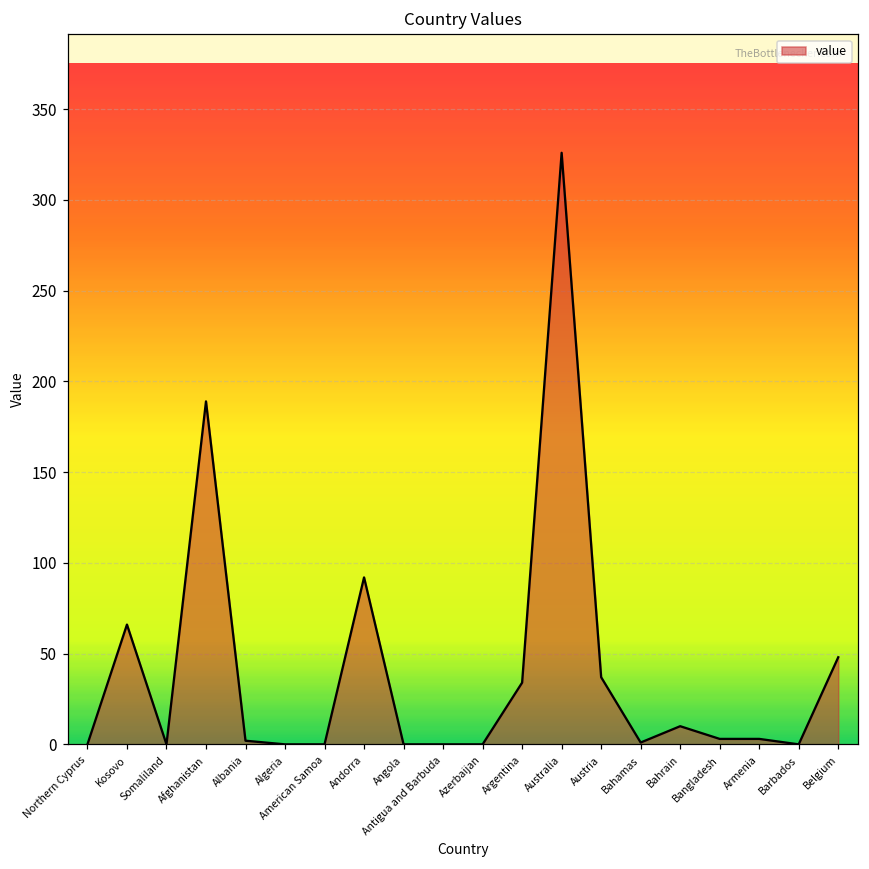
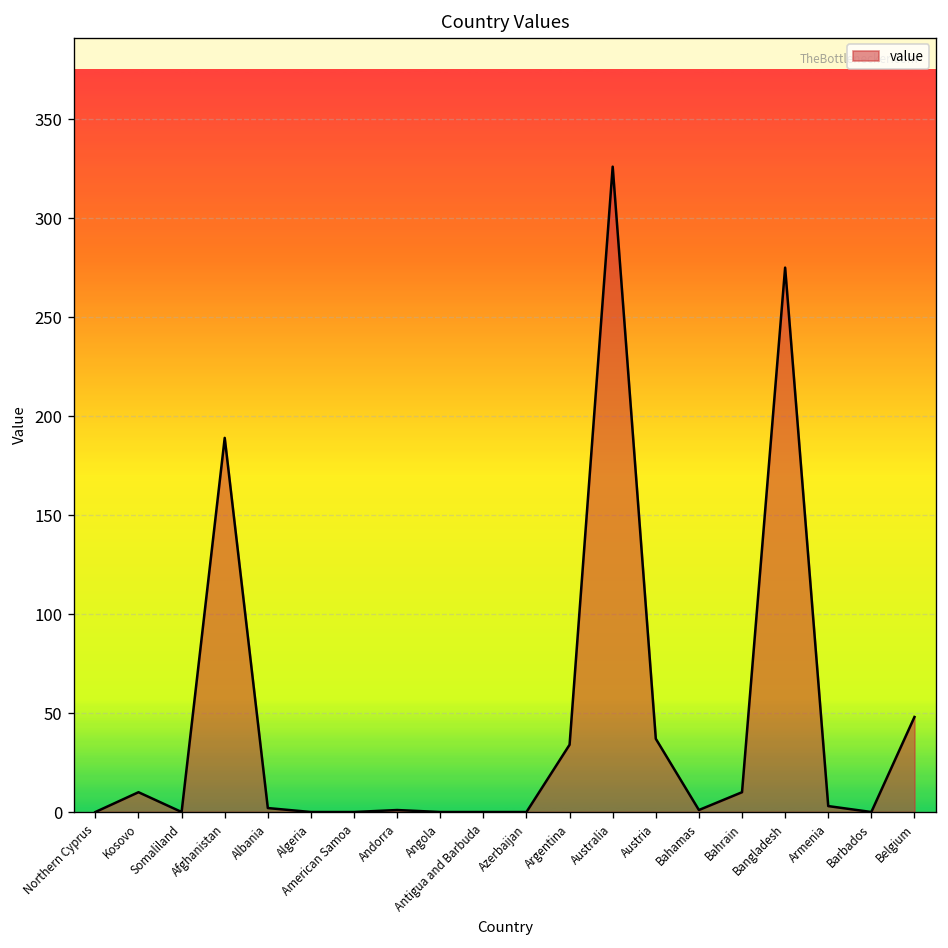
  {
    "Northern Cyprus": 0,
-   "Kosovo": 66,
+   "Kosovo": 10,
    "Somaliland": 0,
    "Afghanistan": 189,
    "Albania": 2,
    "Algeria": 0,
    "American Samoa": 0,
-   "Andorra": 92,
+   "Andorra": 1,
    "Angola": 0,
    "Antigua and Barbuda": 0,
    "Azerbaijan": 0,
    "Argentina": 34,
    "Australia": 326,
    "Austria": 37,
    "Bahamas": 1,
    "Bahrain": 10,
-   "Bangladesh": 3,
+   "Bangladesh": 275,
    "Armenia": 3,
    "Barbados": 0,
    "Belgium": 48
  }
